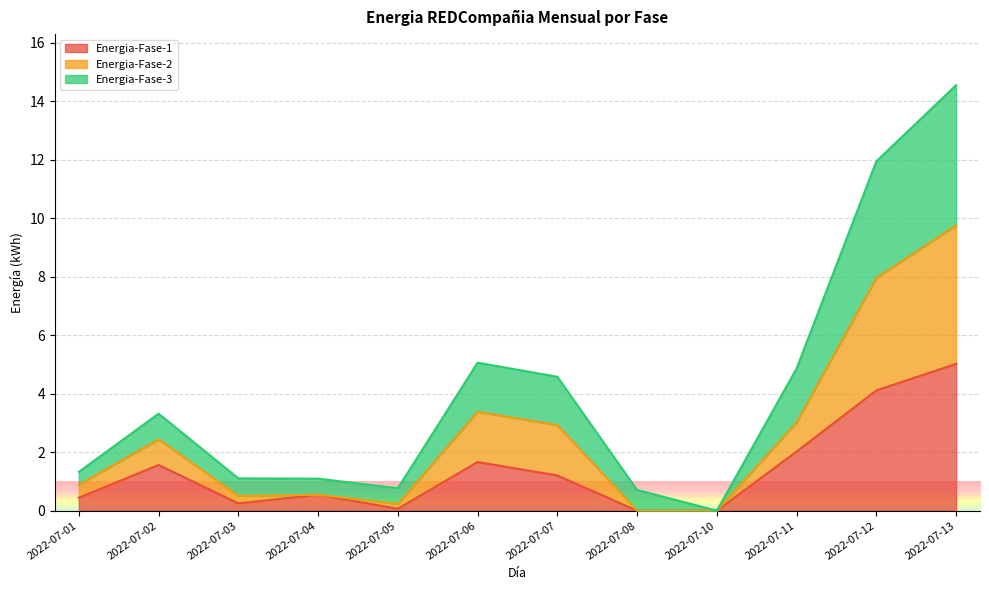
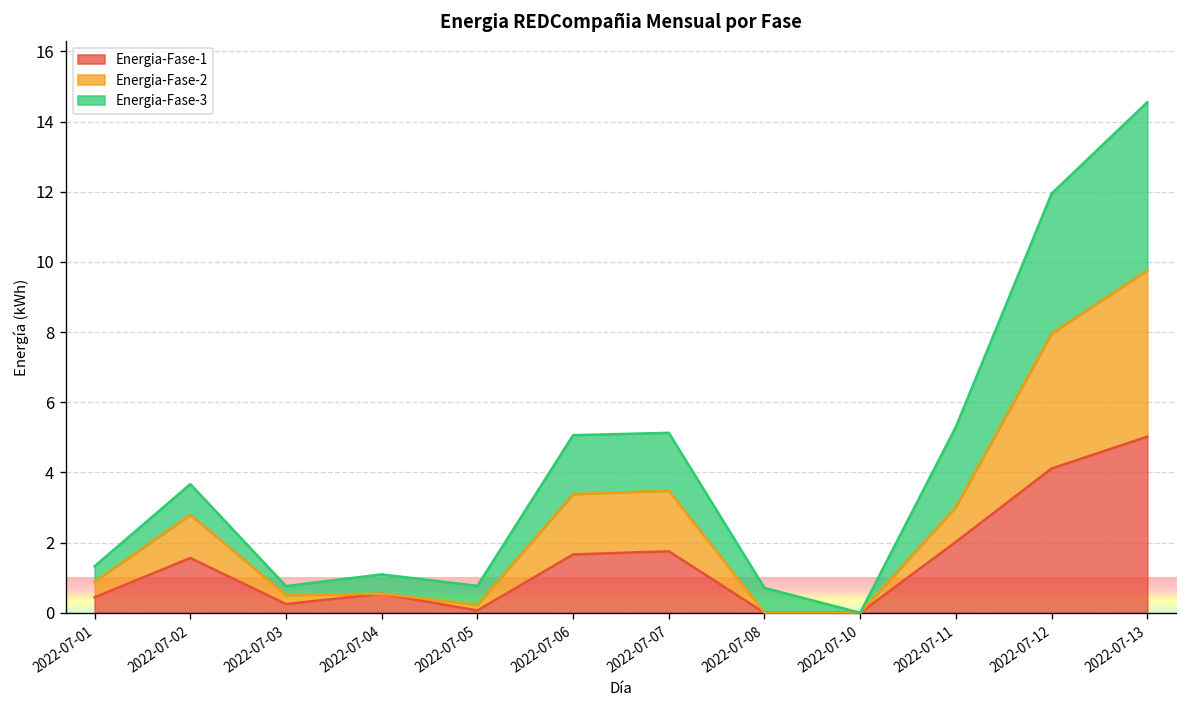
  {
    "Energia-Fase-1": {
      "2022-07-01": 0.4,
      "2022-07-02": 1.6,
      "2022-07-03": 0.2,
      "2022-07-05": 0.1,
      "2022-07-06": 1.7,
-     "2022-07-07": 1.2,
+     "2022-07-07": 1.8,
      "2022-07-11": 2.0,
      "2022-07-12": 4.1,
      "2022-07-13": 5.0
    },
    "Energia-Fase-2": {
      "2022-07-01": 0.4,
-     "2022-07-02": 0.9,
+     "2022-07-02": 1.2,
      "2022-07-03": 0.3,
      "2022-07-05": 0.2,
      "2022-07-06": 1.7,
      "2022-07-07": 1.7,
      "2022-07-11": 1.0,
      "2022-07-12": 3.8,
      "2022-07-13": 4.7
    },
    "Energia-Fase-3": {
      "2022-07-01": 0.4,
      "2022-07-02": 0.9,
-     "2022-07-03": 0.6,
+     "2022-07-03": 0.3,
      "2022-07-04": 0.6,
      "2022-07-05": 0.5,
      "2022-07-06": 1.7,
      "2022-07-07": 1.7,
      "2022-07-08": 0.7,
-     "2022-07-11": 1.8,
+     "2022-07-11": 2.3,
      "2022-07-12": 4.0,
      "2022-07-13": 4.8
    }
  }
